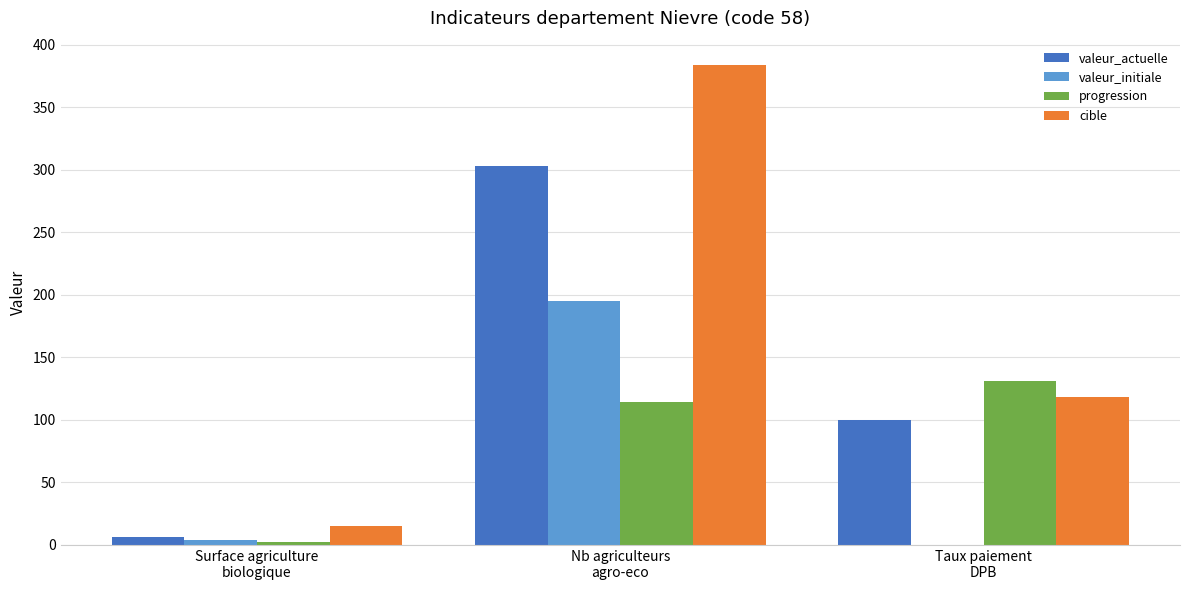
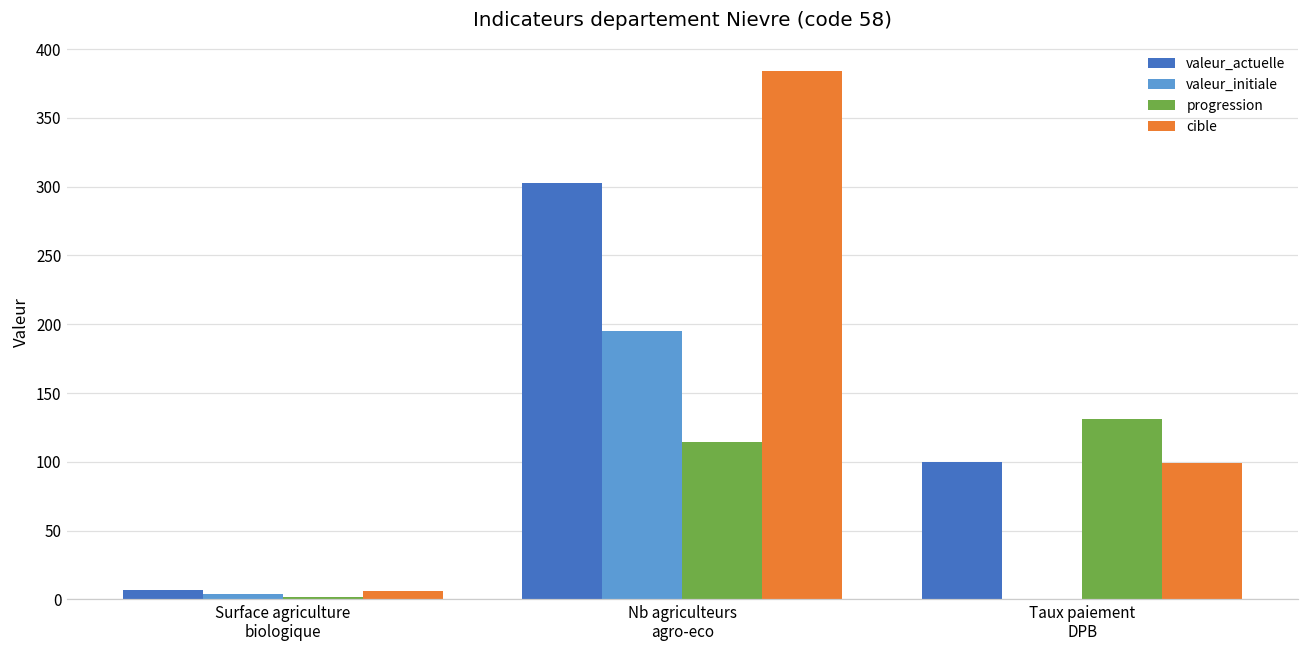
  {
    "progression": {
      "Surface agriculture biologique": 2,
      "Nb agriculteurs agro-eco": 115,
      "Taux paiement DPB": 131
    },
    "cible": {
-     "Surface agriculture biologique": 15,
+     "Surface agriculture biologique": 6,
      "Nb agriculteurs agro-eco": 384,
-     "Taux paiement DPB": 118
+     "Taux paiement DPB": 99
    }
  }
